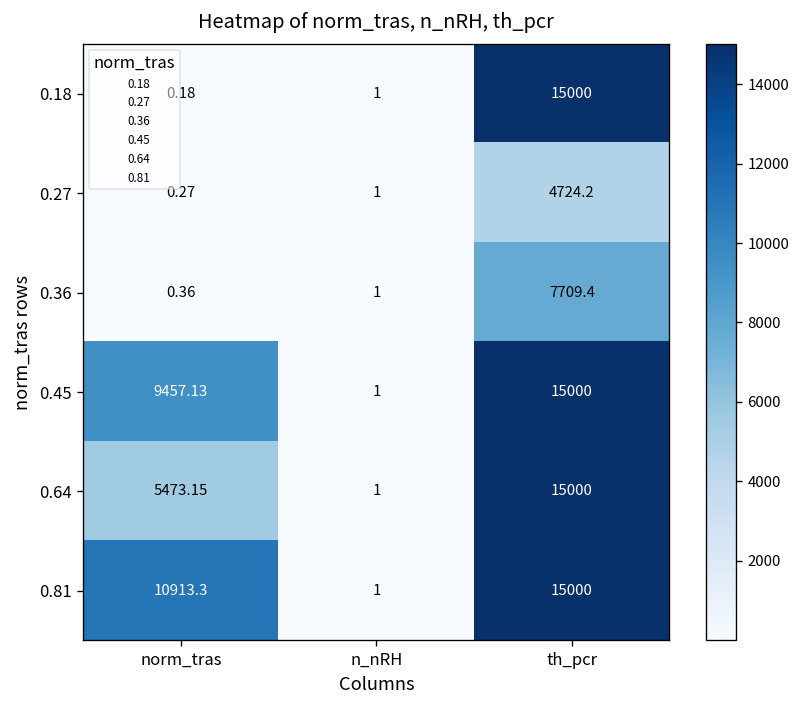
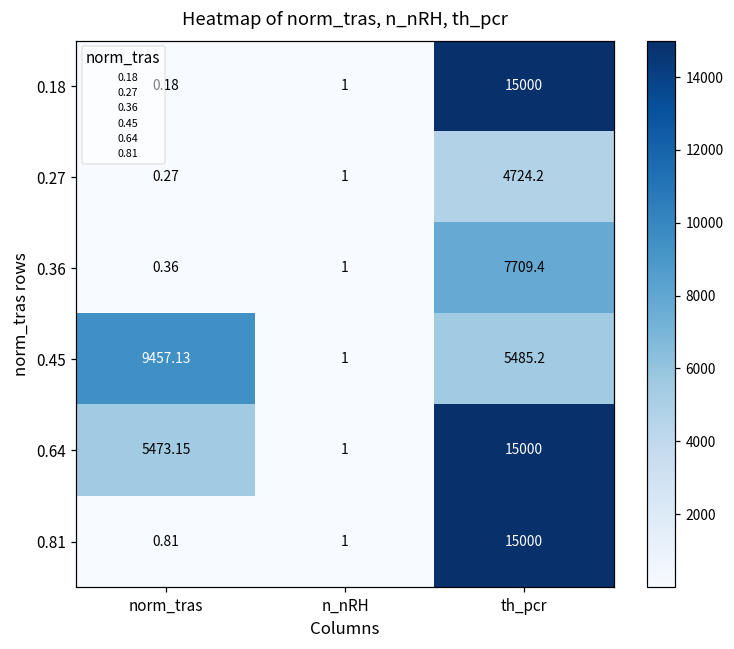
  {
    "0.18": {
      "n_nRH": 1,
      "th_pcr": 15000
    },
    "0.27": {
      "norm_tras": 0.27,
      "n_nRH": 1,
      "th_pcr": 4724.2
    },
    "0.36": {
      "norm_tras": 0.36,
      "n_nRH": 1,
      "th_pcr": 7709.4
    },
    "0.45": {
      "norm_tras": 9457.13,
      "n_nRH": 1,
-     "th_pcr": 15000
+     "th_pcr": 5485.2
    },
    "0.64": {
      "norm_tras": 5473.15,
      "n_nRH": 1,
      "th_pcr": 15000
    },
    "0.81": {
-     "norm_tras": 10913.3,
+     "norm_tras": 0.81,
      "n_nRH": 1,
      "th_pcr": 15000
    }
  }
